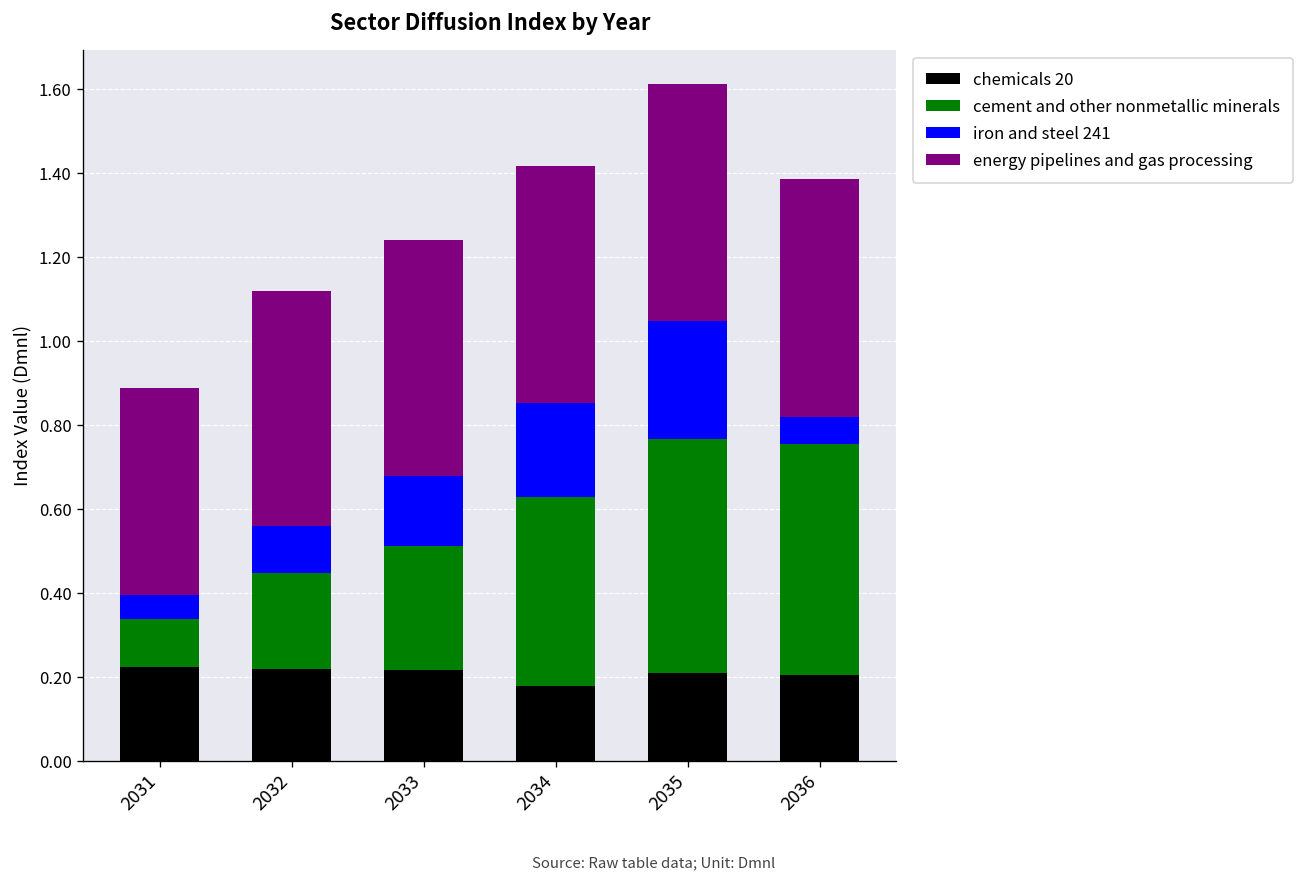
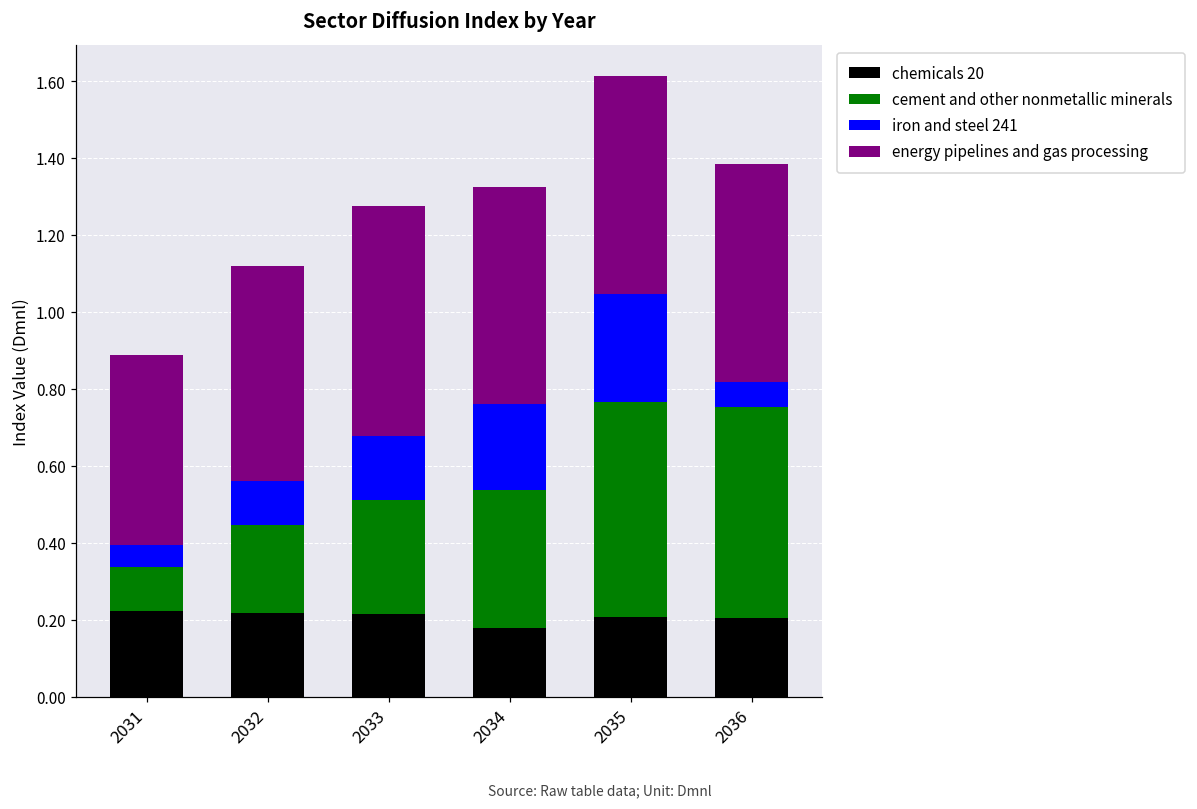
  {
    "chemicals 20": {
      "2031": 0.22,
      "2032": 0.22,
      "2033": 0.22,
      "2034": 0.18,
      "2035": 0.21,
      "2036": 0.21
    },
    "cement and other nonmetallic minerals": {
      "2031": 0.11,
      "2032": 0.23,
      "2033": 0.30,
-     "2034": 0.45,
+     "2034": 0.36,
      "2035": 0.56,
      "2036": 0.55
    },
    "iron and steel 241": {
      "2031": 0.06,
      "2032": 0.11,
      "2033": 0.17,
      "2034": 0.23,
      "2035": 0.28,
      "2036": 0.07
    },
    "energy pipelines and gas processing": {
      "2031": 0.49,
      "2032": 0.56,
-     "2033": 0.56,
+     "2033": 0.60,
      "2034": 0.56,
      "2035": 0.57,
      "2036": 0.57
    }
  }
